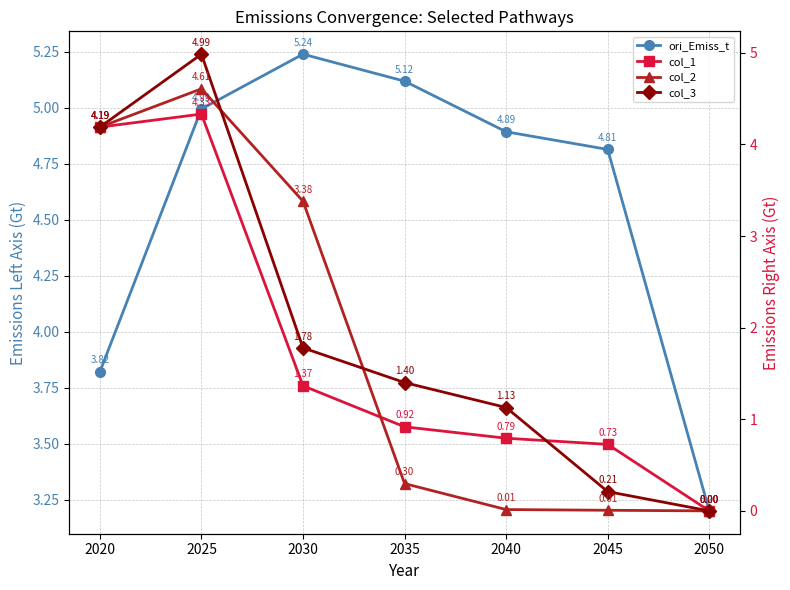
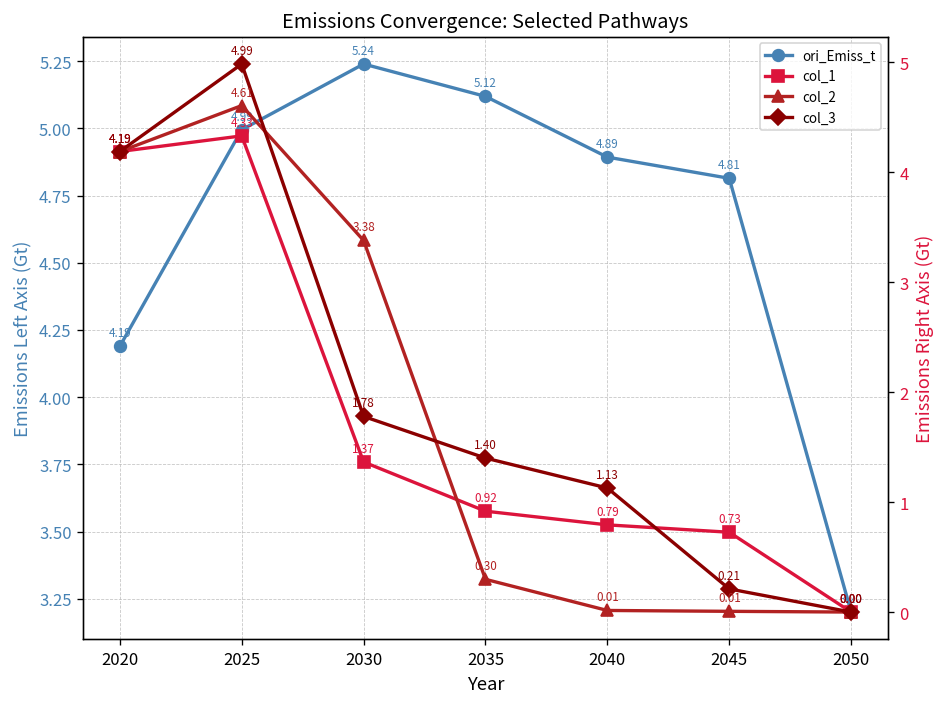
  {
    "ori_Emiss_t": {
-     "2020": 3.82,
+     "2020": 4.19,
      "2030": 5.24,
      "2035": 5.12,
      "2040": 4.89,
      "2045": 4.81
    },
    "col_3": {
      "2025": 4.99,
      "2030": 1.78,
      "2035": 1.40,
      "2040": 1.13,
      "2045": 0.21
    }
  }
